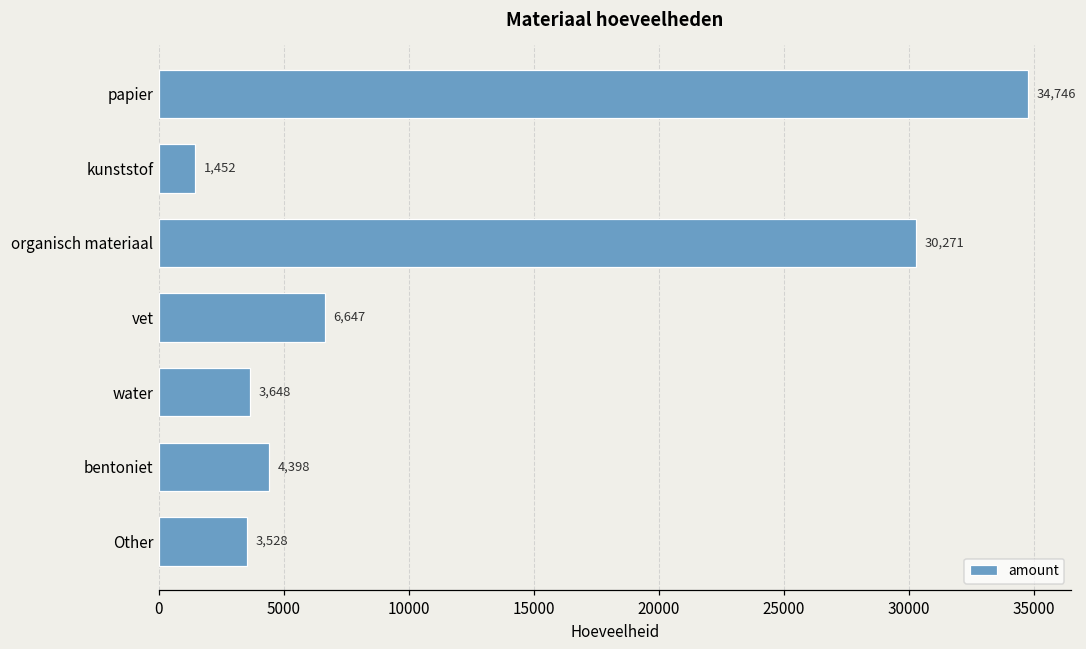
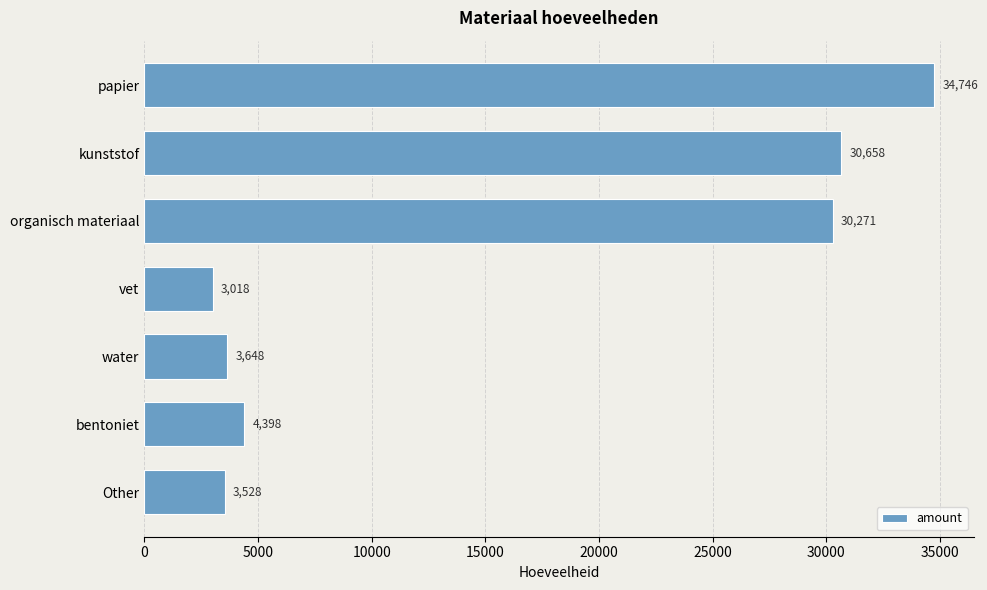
  {
    "papier": "34,746",
-   "kunststof": "1,452",
+   "kunststof": "30,658",
    "organisch materiaal": "30,271",
-   "vet": "6,647",
+   "vet": "3,018",
    "water": "3,648",
    "bentoniet": "4,398",
    "Other": "3,528"
  }
